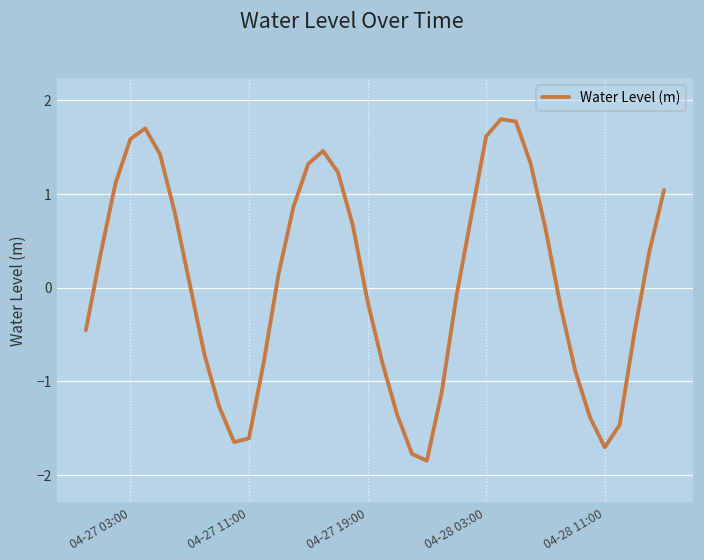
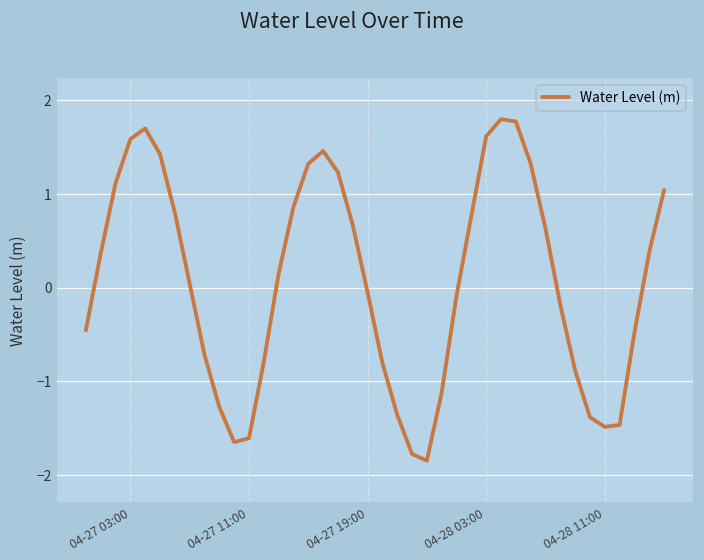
  {
    "04-27 03:00": 1.6,
    "04-27 11:00": -1.6,
-   "04-27 19:00": -0.1,
+   "04-27 19:00": 0.0,
    "04-28 03:00": 1.6,
-   "04-28 11:00": -1.7
+   "04-28 11:00": -1.5
  }
